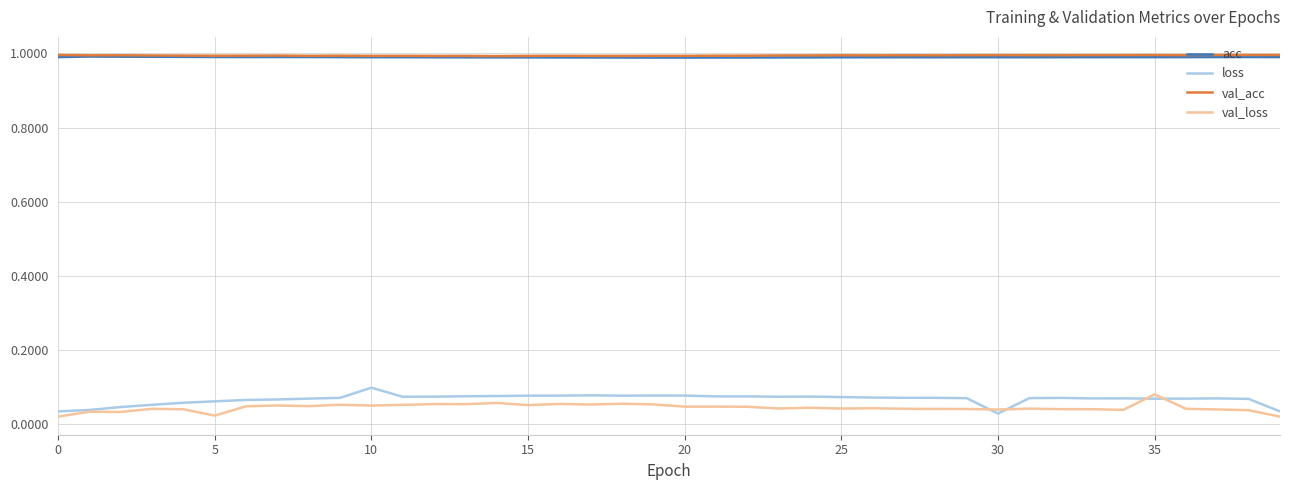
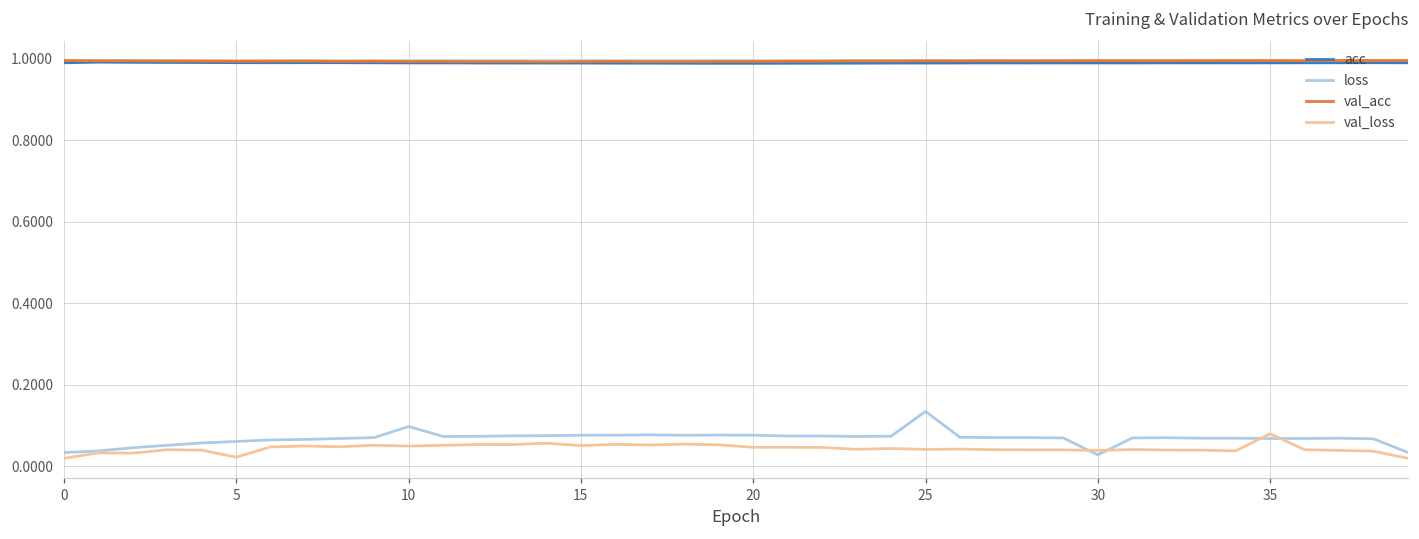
  {
    "loss": {
      "0": 0.03,
      "5": 0.06,
      "10": 0.10,
      "15": 0.08,
      "20": 0.08,
-     "25": 0.07,
+     "25": 0.13,
      "30": 0.03,
      "35": 0.07
    },
    "val_loss": {
      "0": 0.02,
      "5": 0.02,
      "10": 0.05,
      "15": 0.05,
      "20": 0.05,
      "25": 0.04,
      "30": 0.04,
      "35": 0.08
    }
  }
